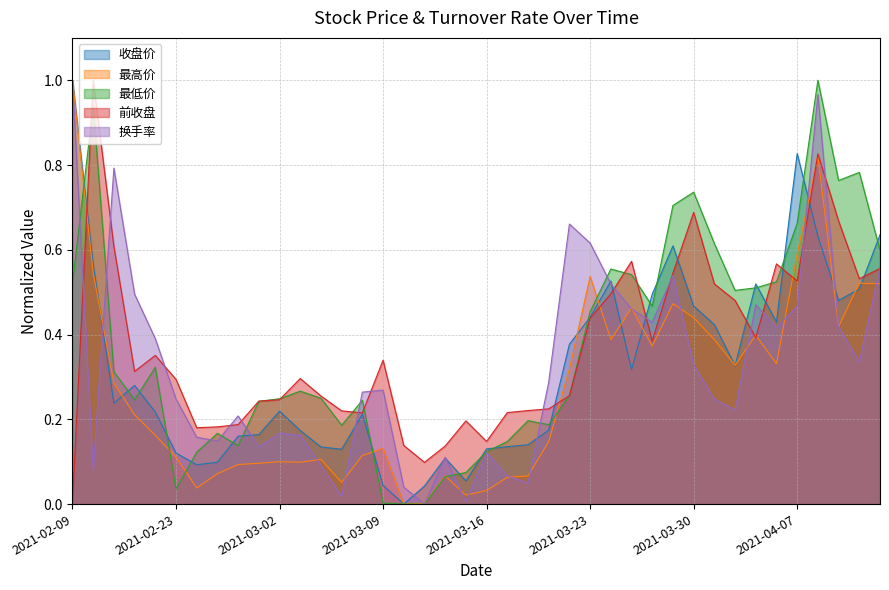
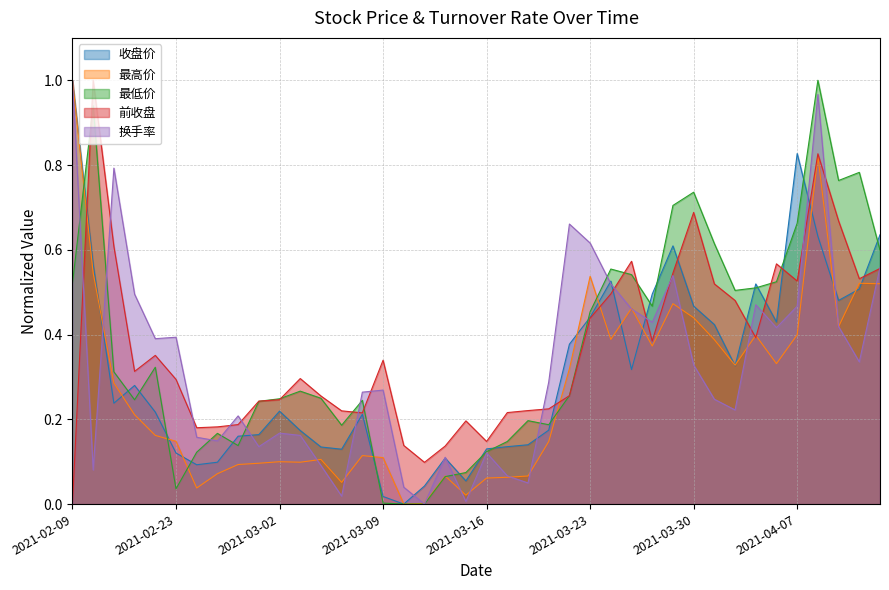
  {
    "收盘价": {
      "2021-02-23": 0.12,
      "2021-03-02": 0.22,
-     "2021-03-09": 0.04,
+     "2021-03-09": 0.02,
      "2021-03-16": 0.13,
      "2021-03-30": 0.47,
      "2021-04-07": 0.83
    },
    "最高价": {
-     "2021-02-23": 0.11,
+     "2021-02-23": 0.15,
      "2021-03-02": 0.10,
-     "2021-03-09": 0.13,
-     "2021-03-16": 0.03,
+     "2021-03-09": 0.11,
+     "2021-03-16": 0.06,
      "2021-03-23": 0.54,
      "2021-03-30": 0.44,
-     "2021-04-07": 0.59
+     "2021-04-07": 0.40
    },
    "最低价": {
      "2021-02-09": 0.52,
      "2021-02-23": 0.04,
      "2021-03-09": 0.00,
      "2021-03-23": 0.45,
      "2021-03-30": 0.74,
      "2021-04-07": 0.66
    },
    "前收盘": {
      "2021-02-09": 0.00,
      "2021-02-23": 0.29,
      "2021-03-09": 0.34,
      "2021-03-16": 0.15,
      "2021-03-30": 0.69,
      "2021-04-07": 0.53
    },
    "换手率": {
-     "2021-02-23": 0.25,
+     "2021-02-23": 0.39,
      "2021-03-02": 0.17,
      "2021-03-09": 0.27,
      "2021-03-23": 0.62,
      "2021-03-30": 0.33,
      "2021-04-07": 0.47
    }
  }
